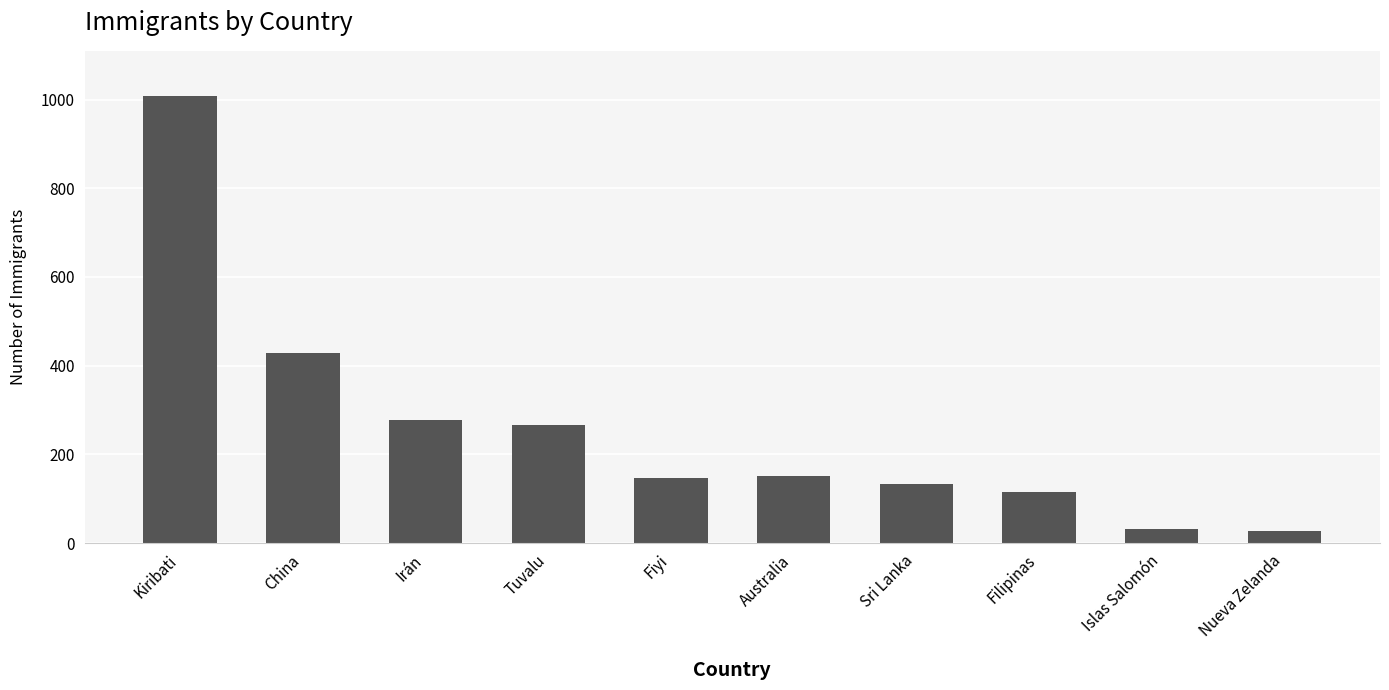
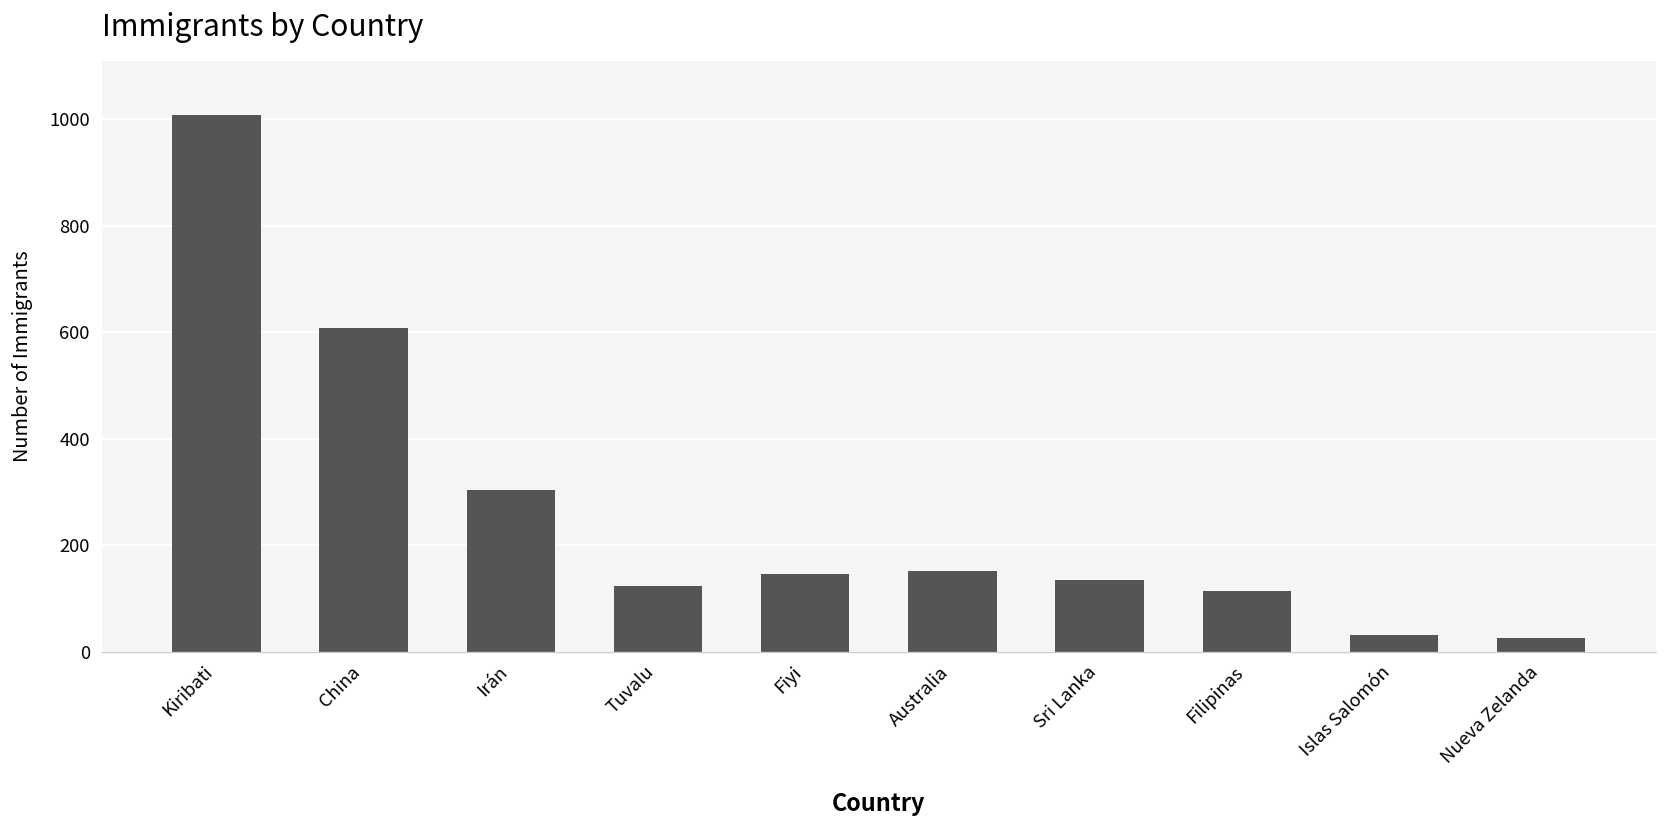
  {
    "Kiribati": 1010,
-   "China": 430,
-   "Irán": 280,
-   "Tuvalu": 270,
+   "China": 610,
+   "Irán": 300,
+   "Tuvalu": 120,
    "Fiyi": 150,
    "Australia": 150,
    "Sri Lanka": 130,
    "Filipinas": 110,
    "Islas Salomón": 30,
    "Nueva Zelanda": 30
  }
